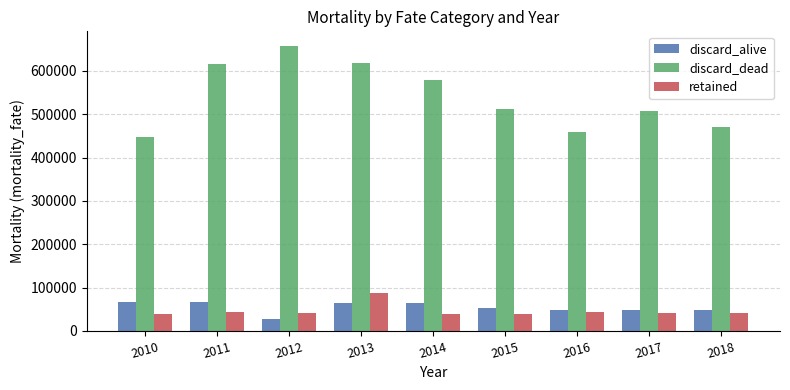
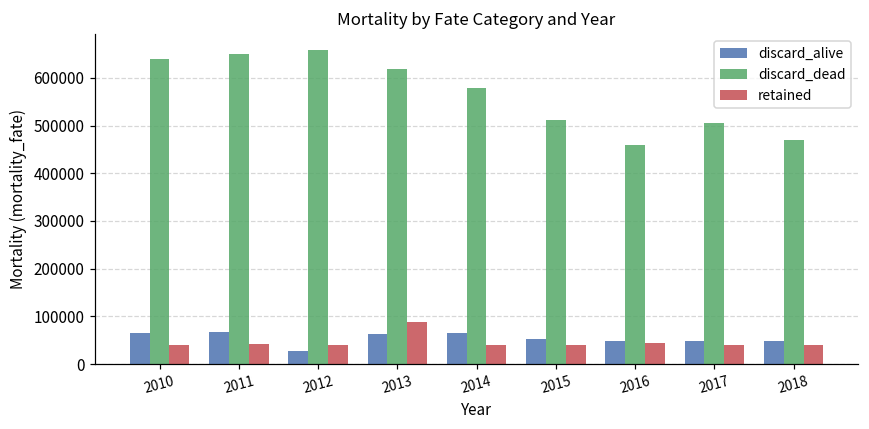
  {
    "discard_alive": {
      "2010": 70000,
      "2011": 70000,
      "2012": 30000,
      "2013": 60000,
      "2014": 70000,
      "2015": 50000,
      "2016": 50000,
      "2017": 50000,
      "2018": 50000
    },
    "discard_dead": {
-     "2010": 450000,
-     "2011": 620000,
+     "2010": 640000,
+     "2011": 650000,
      "2012": 660000,
      "2013": 620000,
      "2014": 580000,
      "2015": 510000,
      "2016": 460000,
      "2017": 510000,
      "2018": 470000
    },
    "retained": {
      "2010": 40000,
      "2011": 40000,
      "2012": 40000,
      "2013": 90000,
      "2014": 40000,
      "2015": 40000,
      "2016": 40000,
      "2017": 40000,
      "2018": 40000
    }
  }
